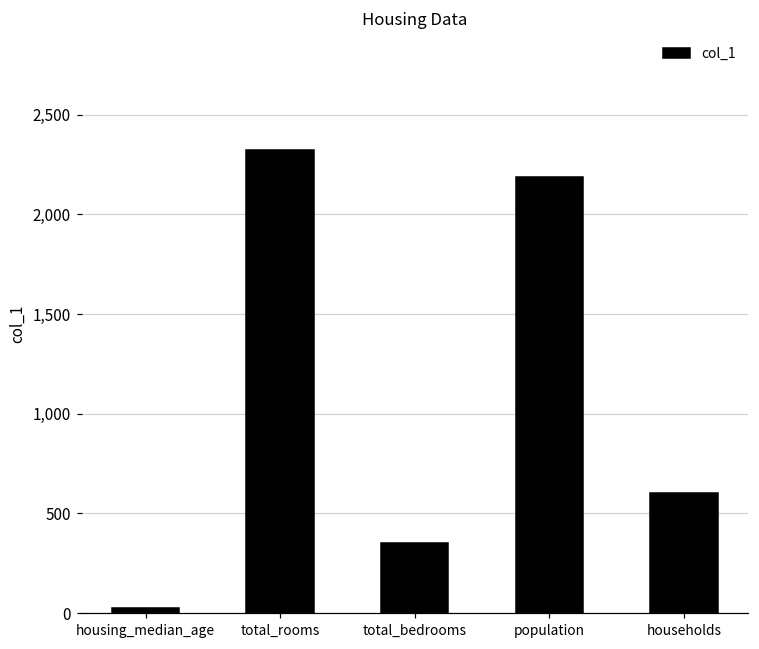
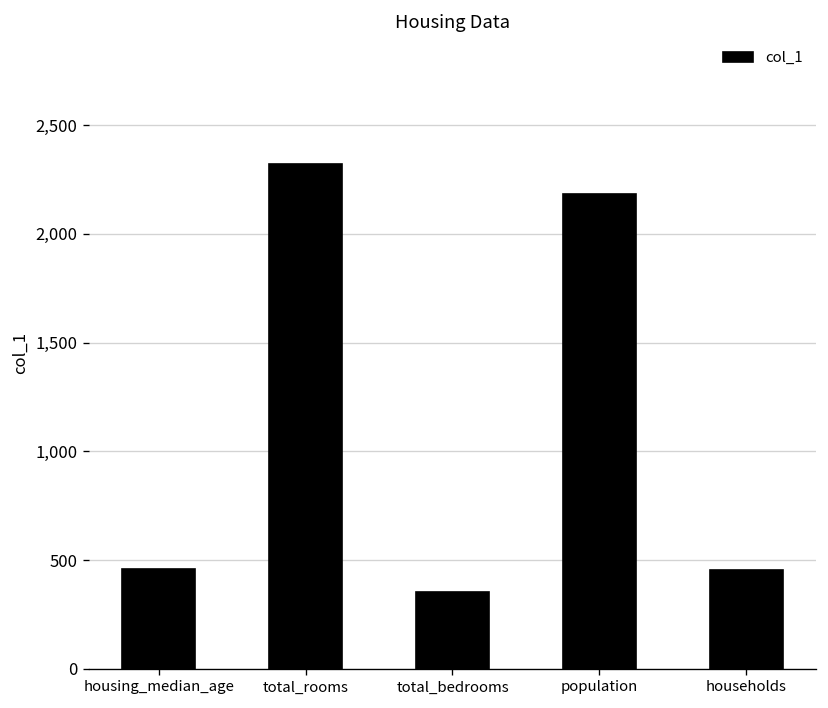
  {
-   "housing_median_age": "30",
+   "housing_median_age": "460",
    "total_rooms": "2,320",
    "total_bedrooms": "350",
    "population": "2,190",
-   "households": "600"
+   "households": "450"
  }
